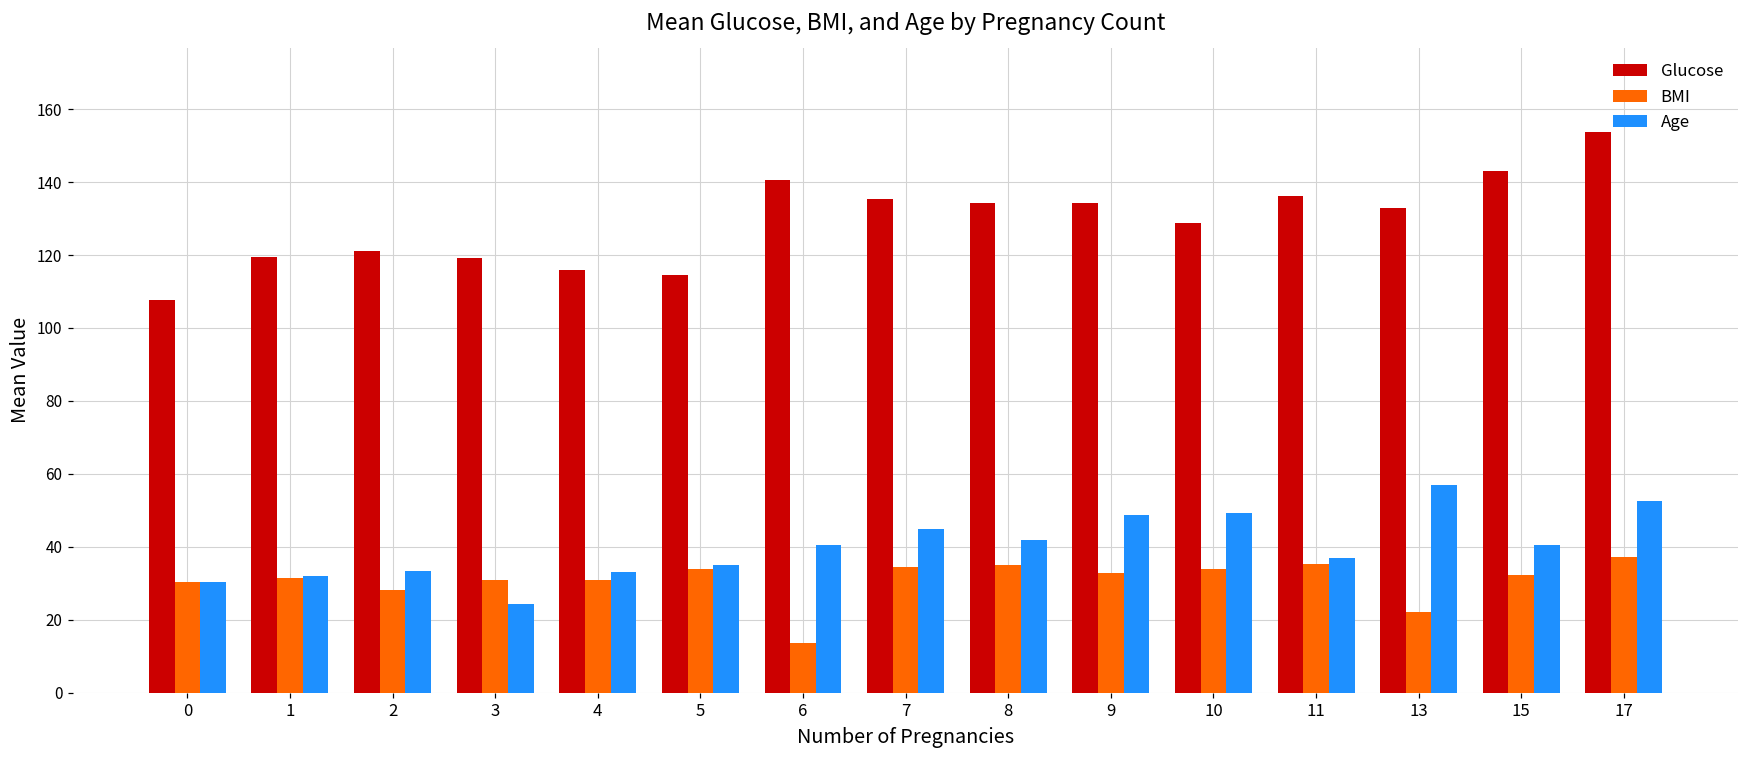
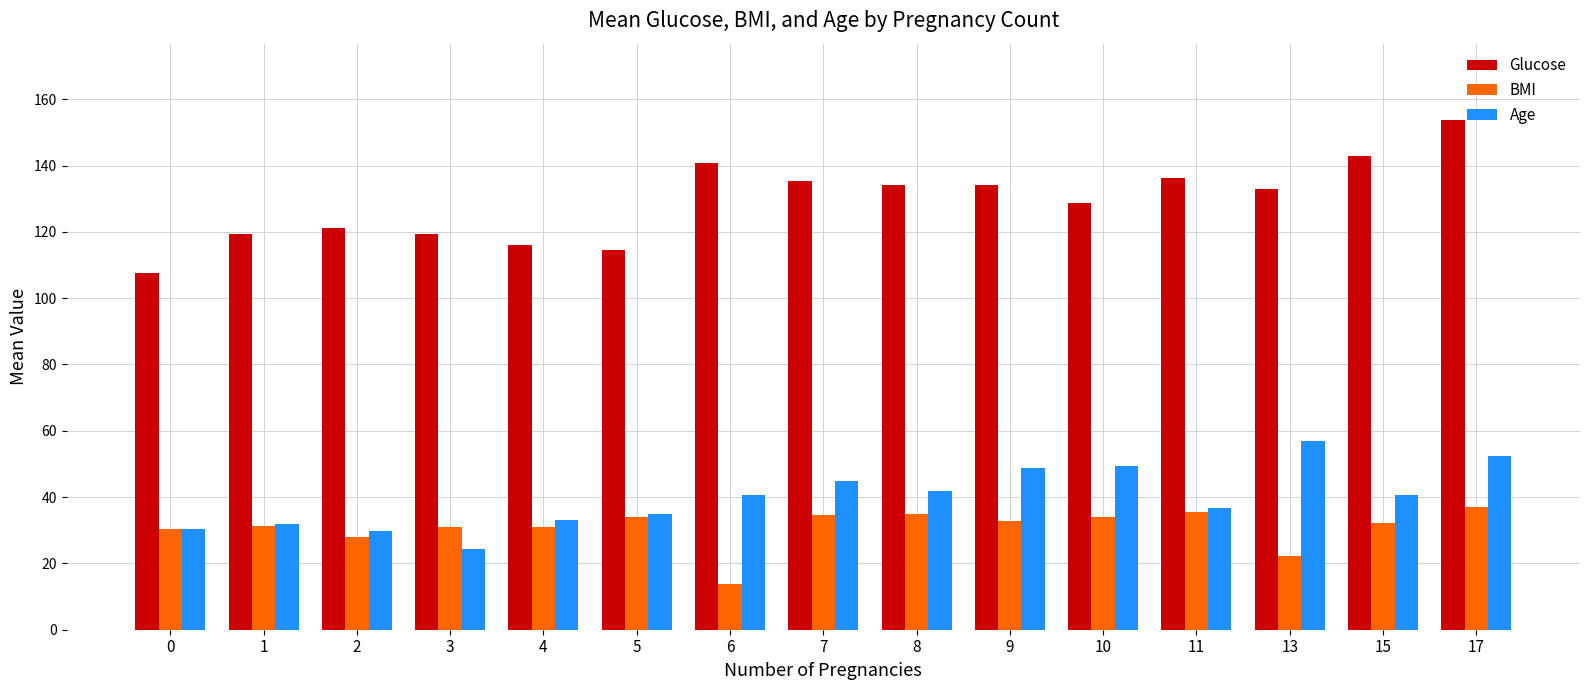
  {
    "Glucose": {
      "0": 108,
      "1": 120,
      "2": 121,
      "3": 119,
      "4": 116,
      "5": 115,
      "6": 141,
      "7": 135,
      "8": 134,
      "9": 134,
      "10": 129,
      "11": 136,
      "13": 133,
      "15": 143,
      "17": 154
    },
    "BMI": {
      "0": 30,
      "1": 31,
      "2": 28,
      "3": 31,
      "4": 31,
      "5": 34,
      "6": 14,
      "7": 35,
      "8": 35,
      "9": 33,
      "10": 34,
      "11": 35,
      "13": 22,
      "15": 32,
      "17": 37
    },
    "Age": {
      "0": 30,
      "1": 32,
-     "2": 34,
+     "2": 30,
      "3": 24,
      "4": 33,
      "5": 35,
      "6": 41,
      "7": 45,
      "8": 42,
      "9": 49,
      "10": 49,
      "11": 37,
      "13": 57,
      "15": 41,
      "17": 53
    }
  }
